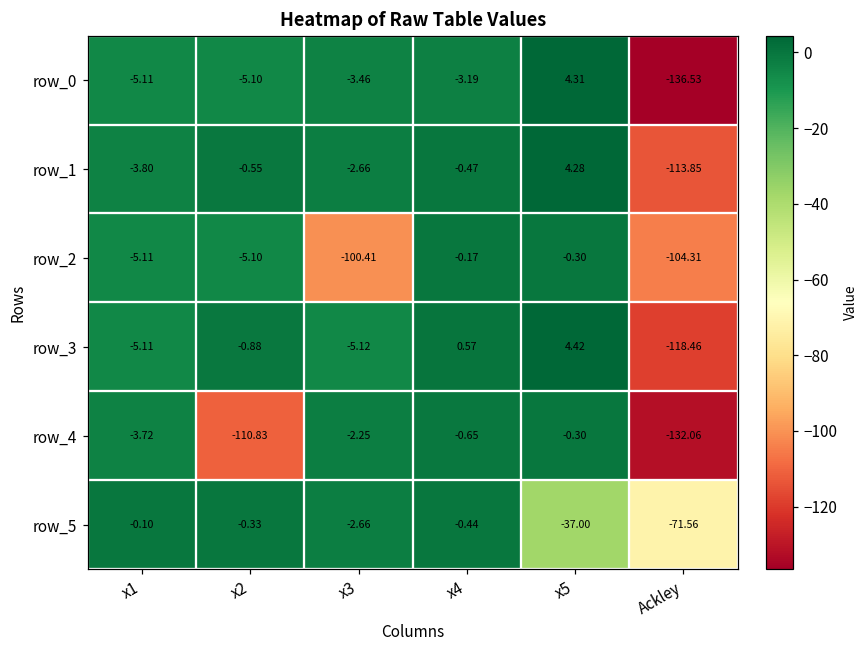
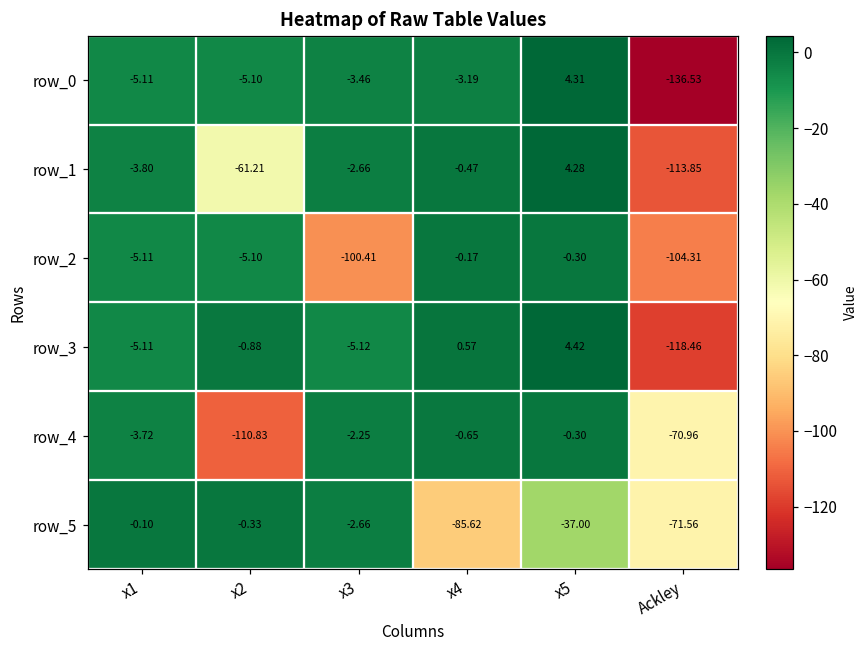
  {
    "row_0": {
      "x1": -5.11,
      "x2": -5.10,
      "x3": -3.46,
      "x4": -3.19,
      "x5": 4.31,
      "Ackley": -136.53
    },
    "row_1": {
      "x1": -3.80,
-     "x2": -0.55,
+     "x2": -61.21,
      "x3": -2.66,
      "x4": -0.47,
      "x5": 4.28,
      "Ackley": -113.85
    },
    "row_2": {
      "x1": -5.11,
      "x2": -5.10,
      "x3": -100.41,
      "x4": -0.17,
      "x5": -0.30,
      "Ackley": -104.31
    },
    "row_3": {
      "x1": -5.11,
      "x2": -0.88,
      "x3": -5.12,
      "x4": 0.57,
      "x5": 4.42,
      "Ackley": -118.46
    },
    "row_4": {
      "x1": -3.72,
      "x2": -110.83,
      "x3": -2.25,
      "x4": -0.65,
      "x5": -0.30,
-     "Ackley": -132.06
+     "Ackley": -70.96
    },
    "row_5": {
      "x1": -0.10,
      "x2": -0.33,
      "x3": -2.66,
-     "x4": -0.44,
+     "x4": -85.62,
      "x5": -37.00,
      "Ackley": -71.56
    }
  }
